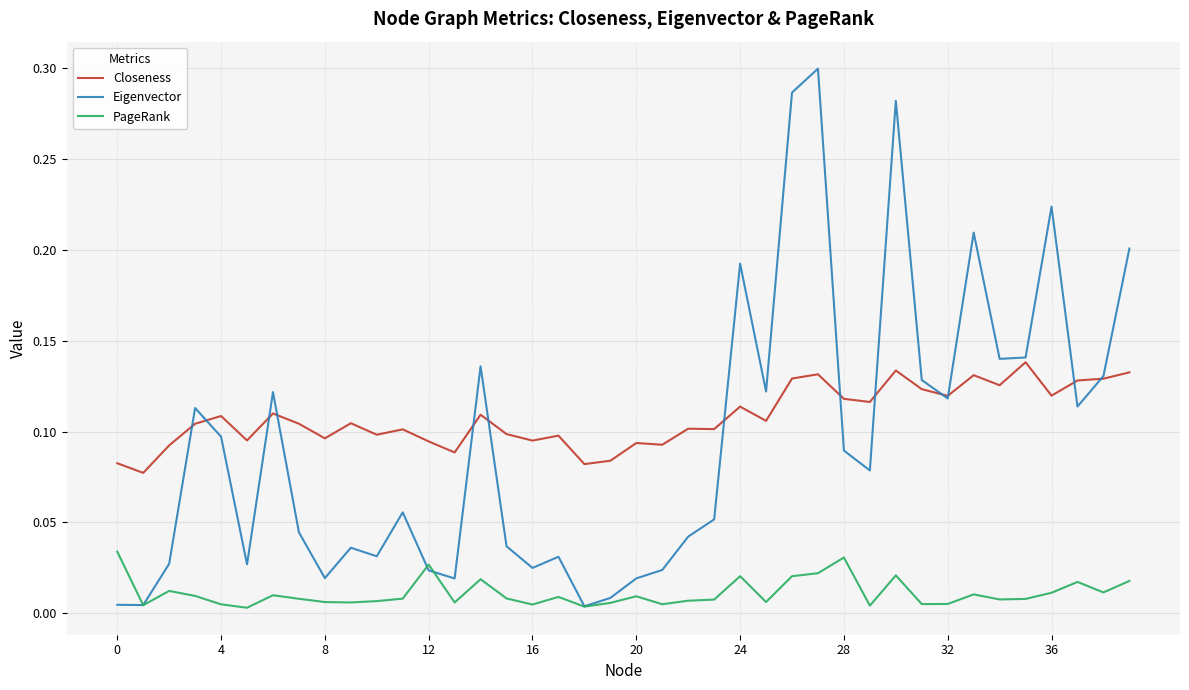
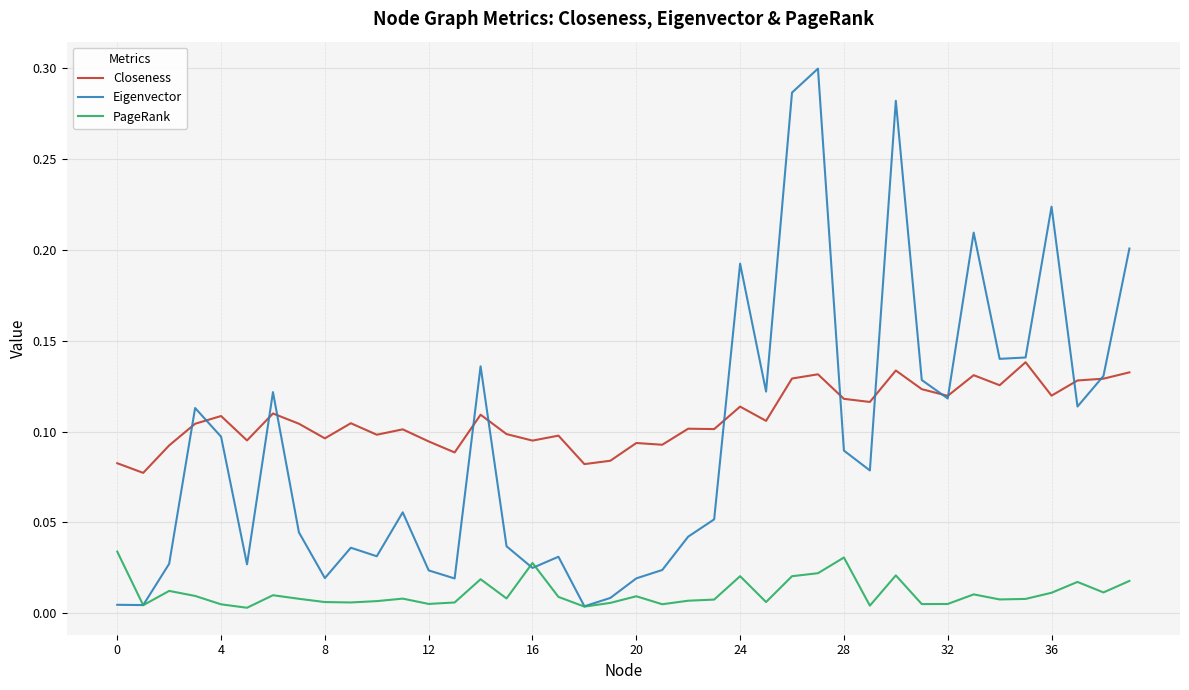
  {
    "Closeness": {
      "0": 0.083,
      "4": 0.109,
      "8": 0.096,
      "12": 0.095,
      "16": 0.095,
      "20": 0.094,
      "24": 0.114,
      "28": 0.118,
      "32": 0.120,
      "36": 0.120
    },
    "Eigenvector": {
      "0": 0.005,
      "4": 0.097,
      "8": 0.019,
      "12": 0.024,
      "16": 0.025,
      "20": 0.019,
      "24": 0.192,
      "28": 0.090,
      "32": 0.118,
      "36": 0.224
    },
    "PageRank": {
      "0": 0.034,
      "4": 0.005,
      "8": 0.006,
-     "12": 0.027,
-     "16": 0.005,
+     "12": 0.005,
+     "16": 0.028,
      "20": 0.009,
      "24": 0.020,
      "28": 0.031,
      "32": 0.005,
      "36": 0.011
    }
  }
